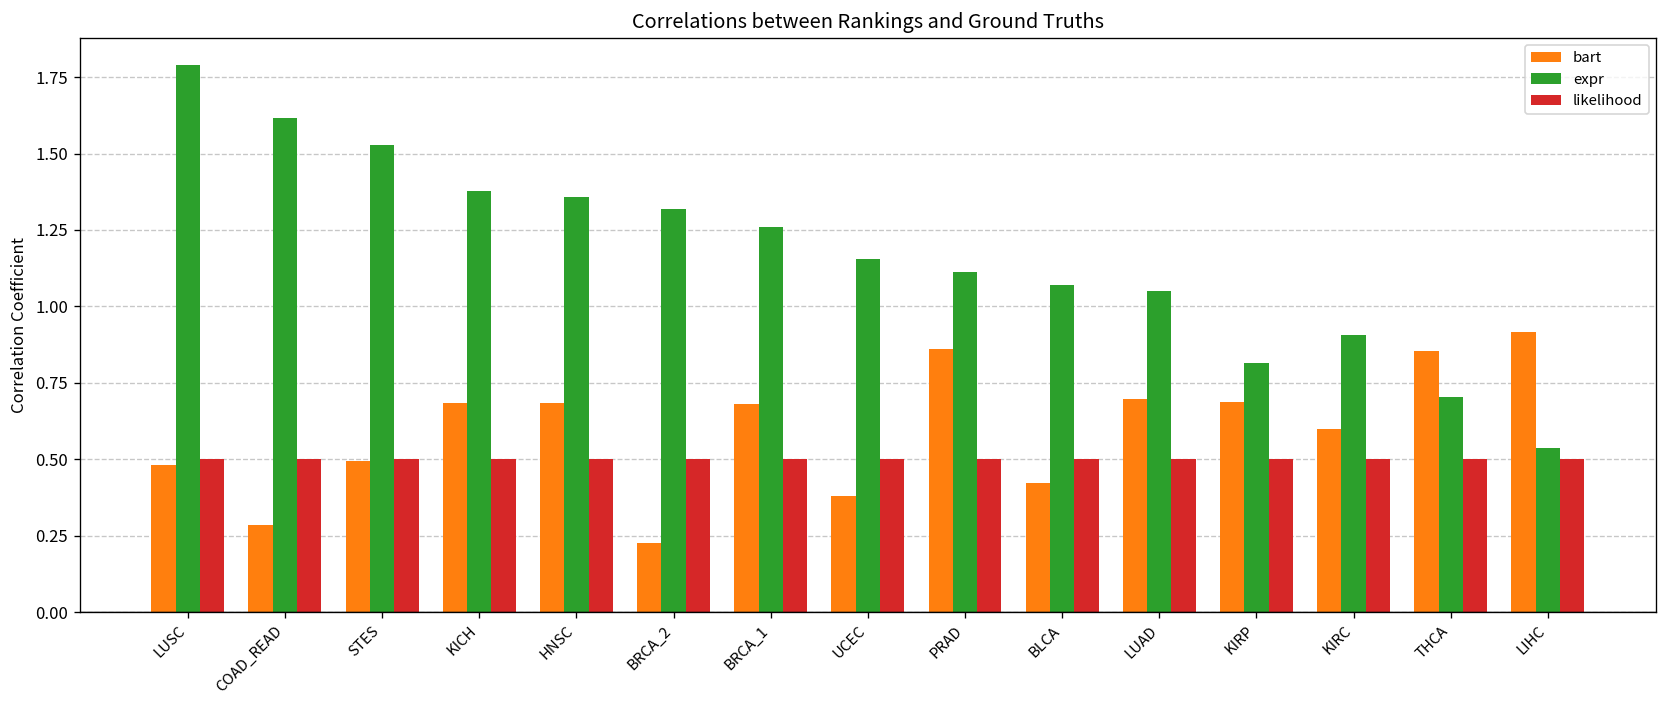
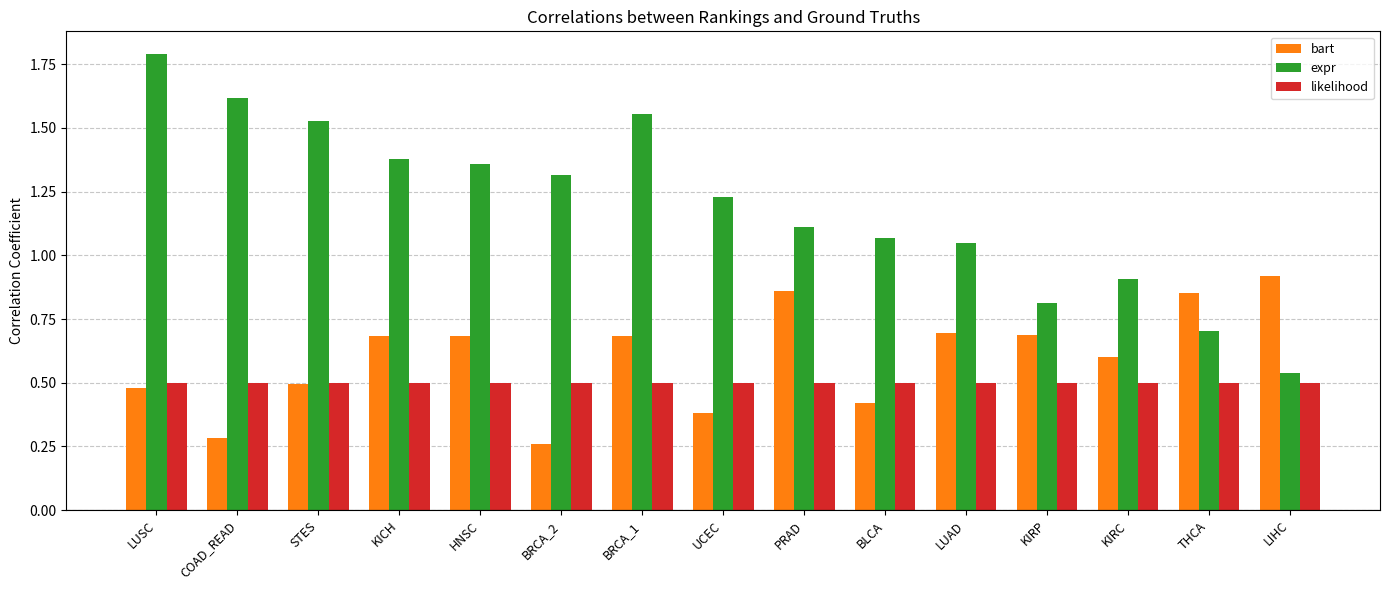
  {
    "bart": {
      "LUSC": 0.48,
      "COAD_READ": 0.29,
      "STES": 0.50,
      "KICH": 0.68,
      "HNSC": 0.68,
-     "BRCA_2": 0.23,
+     "BRCA_2": 0.26,
      "BRCA_1": 0.68,
      "UCEC": 0.38,
      "PRAD": 0.86,
      "BLCA": 0.42,
      "LUAD": 0.70,
      "KIRP": 0.69,
      "KIRC": 0.60,
      "THCA": 0.85,
      "LIHC": 0.92
    },
    "expr": {
      "LUSC": 1.79,
      "COAD_READ": 1.62,
      "STES": 1.53,
      "KICH": 1.38,
      "HNSC": 1.36,
      "BRCA_2": 1.32,
-     "BRCA_1": 1.26,
-     "UCEC": 1.15,
+     "BRCA_1": 1.55,
+     "UCEC": 1.23,
      "PRAD": 1.11,
      "BLCA": 1.07,
      "LUAD": 1.05,
      "KIRP": 0.81,
      "KIRC": 0.91,
      "THCA": 0.70,
      "LIHC": 0.54
    },
    "likelihood": {
      "LUSC": 0.50,
      "COAD_READ": 0.50,
      "STES": 0.50,
      "KICH": 0.50,
      "HNSC": 0.50,
      "BRCA_2": 0.50,
      "BRCA_1": 0.50,
      "UCEC": 0.50,
      "PRAD": 0.50,
      "BLCA": 0.50,
      "LUAD": 0.50,
      "KIRP": 0.50,
      "KIRC": 0.50,
      "THCA": 0.50,
      "LIHC": 0.50
    }
  }
